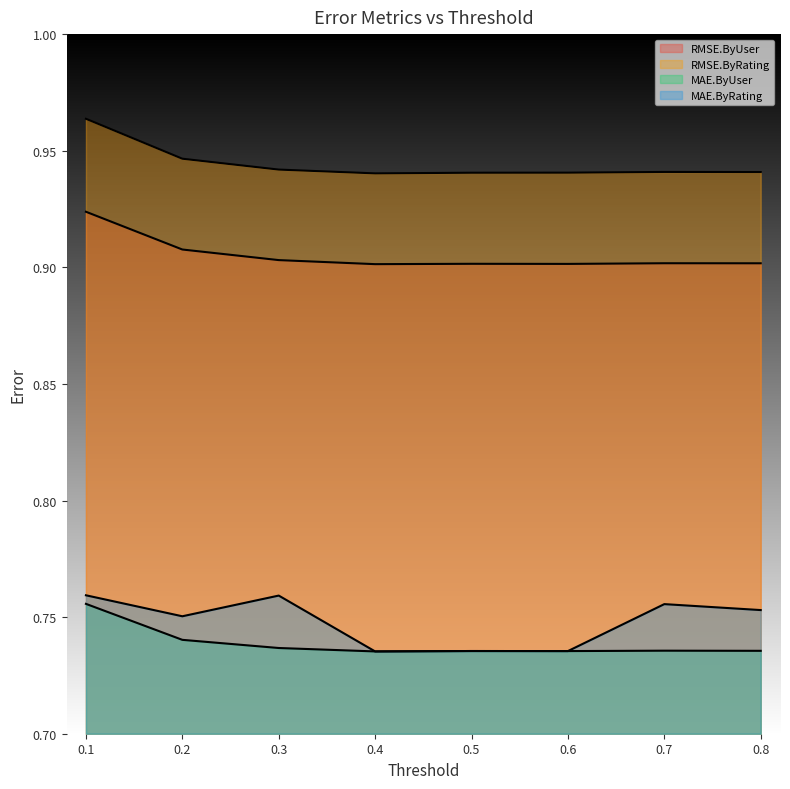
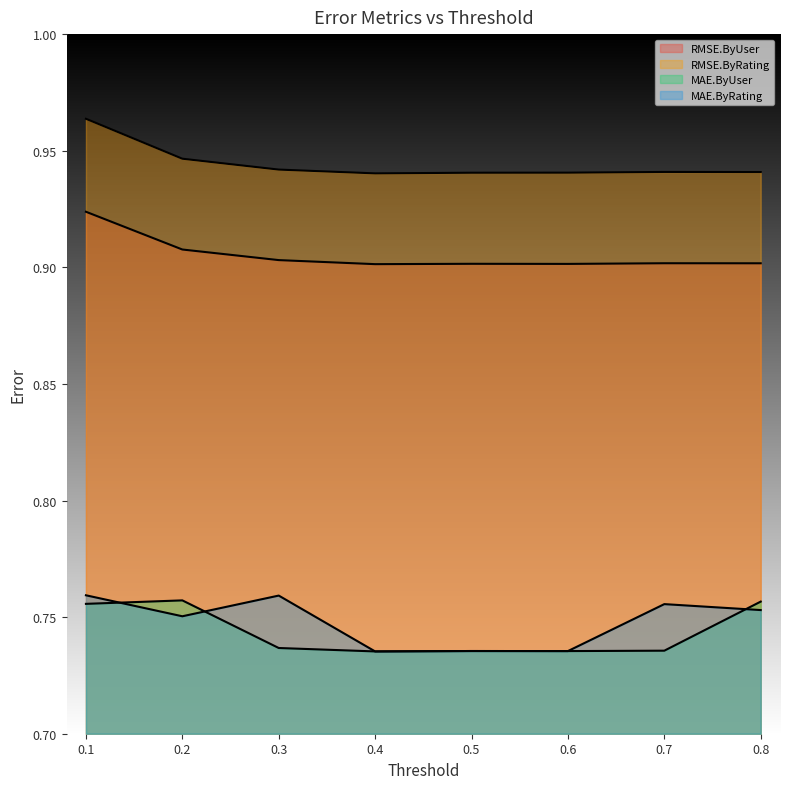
  {
    "MAE.ByUser": {
      "0.1": 0.756,
-     "0.2": 0.740,
+     "0.2": 0.757,
      "0.3": 0.737,
      "0.7": 0.736,
-     "0.8": 0.736
+     "0.8": 0.757
    },
    "MAE.ByRating": {
      "0.1": 0.759,
      "0.2": 0.750,
      "0.3": 0.759,
      "0.7": 0.756,
      "0.8": 0.753
    }
  }
